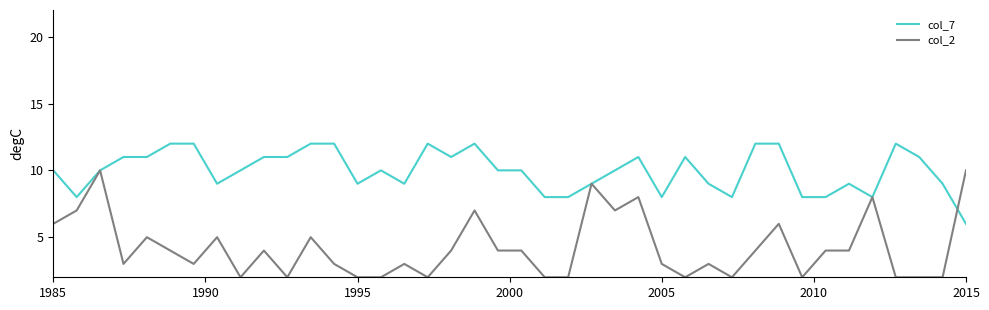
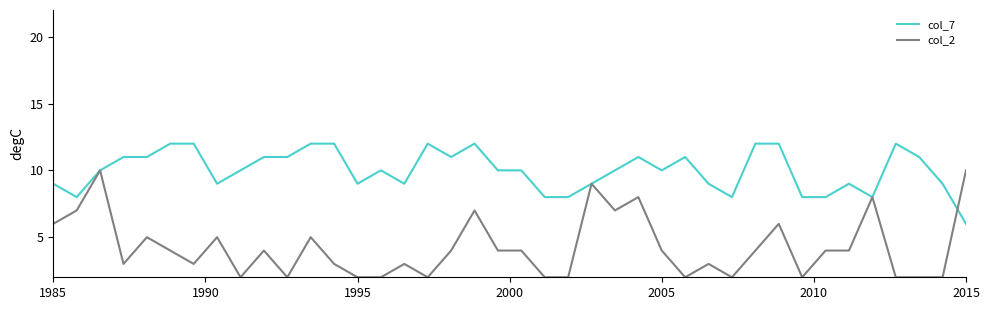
  {
    "col_7": {
-     "1985": 10,
+     "1985": 9,
      "1995": 9,
-     "2005": 8,
+     "2005": 10,
      "2015": 6
    },
    "col_2": {
      "1985": 6,
      "1995": 2,
-     "2005": 3,
+     "2005": 4,
      "2015": 10
    }
  }
